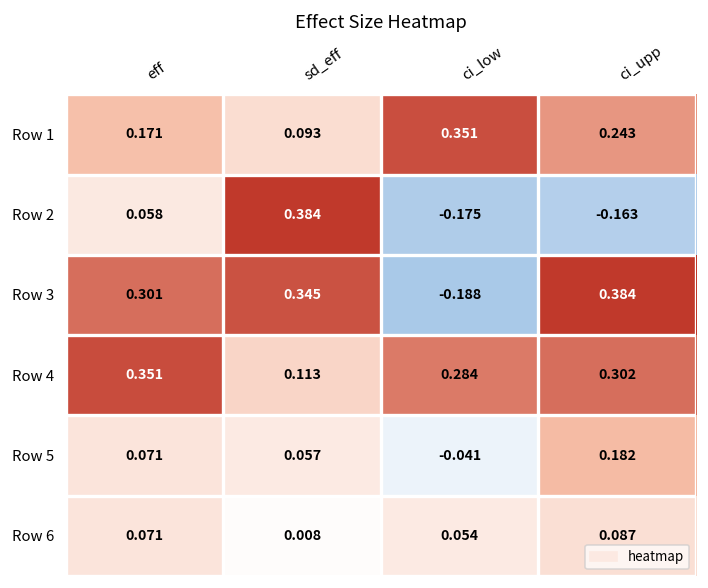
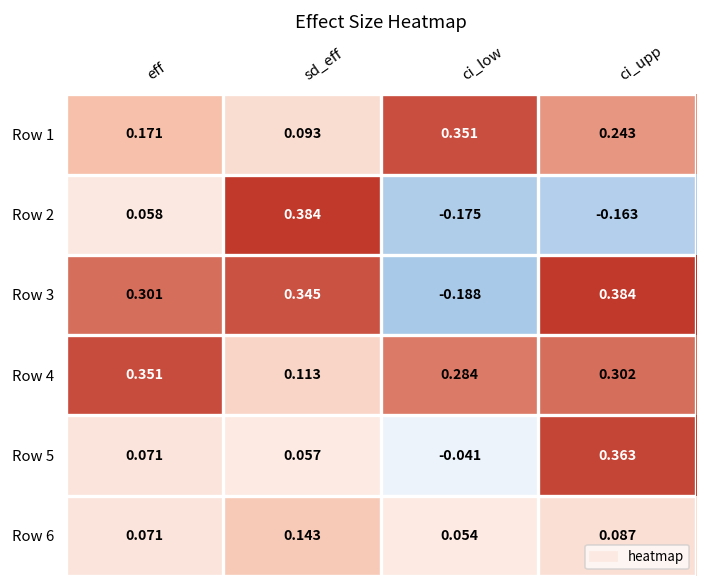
  {
    "Row 1": {
      "eff": 0.171,
      "sd_eff": 0.093,
      "ci_low": 0.351,
      "ci_upp": 0.243
    },
    "Row 2": {
      "eff": 0.058,
      "sd_eff": 0.384,
      "ci_low": -0.175,
      "ci_upp": -0.163
    },
    "Row 3": {
      "eff": 0.301,
      "sd_eff": 0.345,
      "ci_low": -0.188,
      "ci_upp": 0.384
    },
    "Row 4": {
      "eff": 0.351,
      "sd_eff": 0.113,
      "ci_low": 0.284,
      "ci_upp": 0.302
    },
    "Row 5": {
      "eff": 0.071,
      "sd_eff": 0.057,
      "ci_low": -0.041,
-     "ci_upp": 0.182
+     "ci_upp": 0.363
    },
    "Row 6": {
      "eff": 0.071,
-     "sd_eff": 0.008,
+     "sd_eff": 0.143,
      "ci_low": 0.054,
      "ci_upp": 0.087
    }
  }
